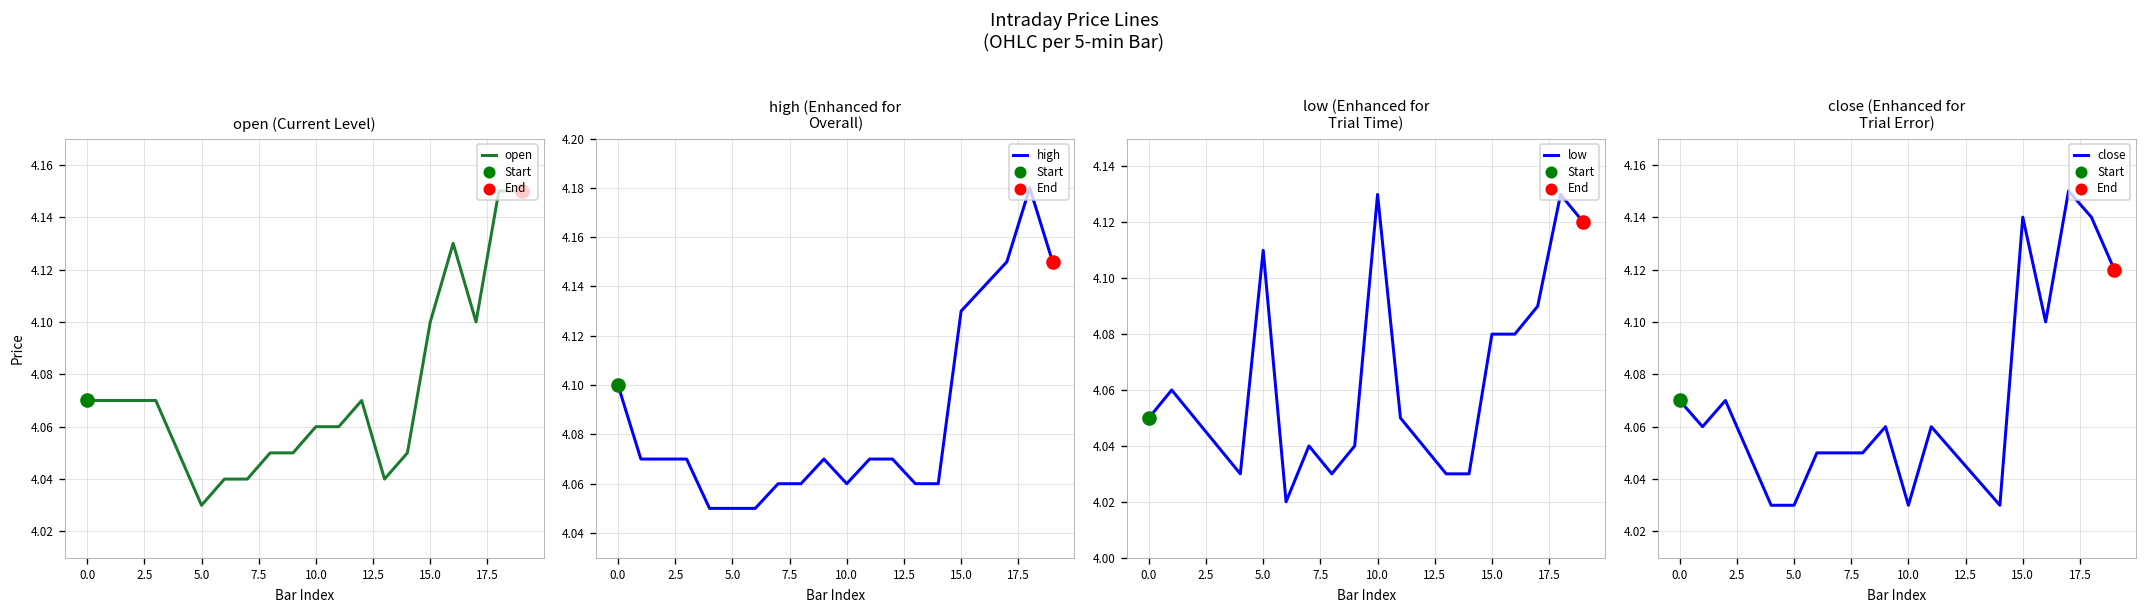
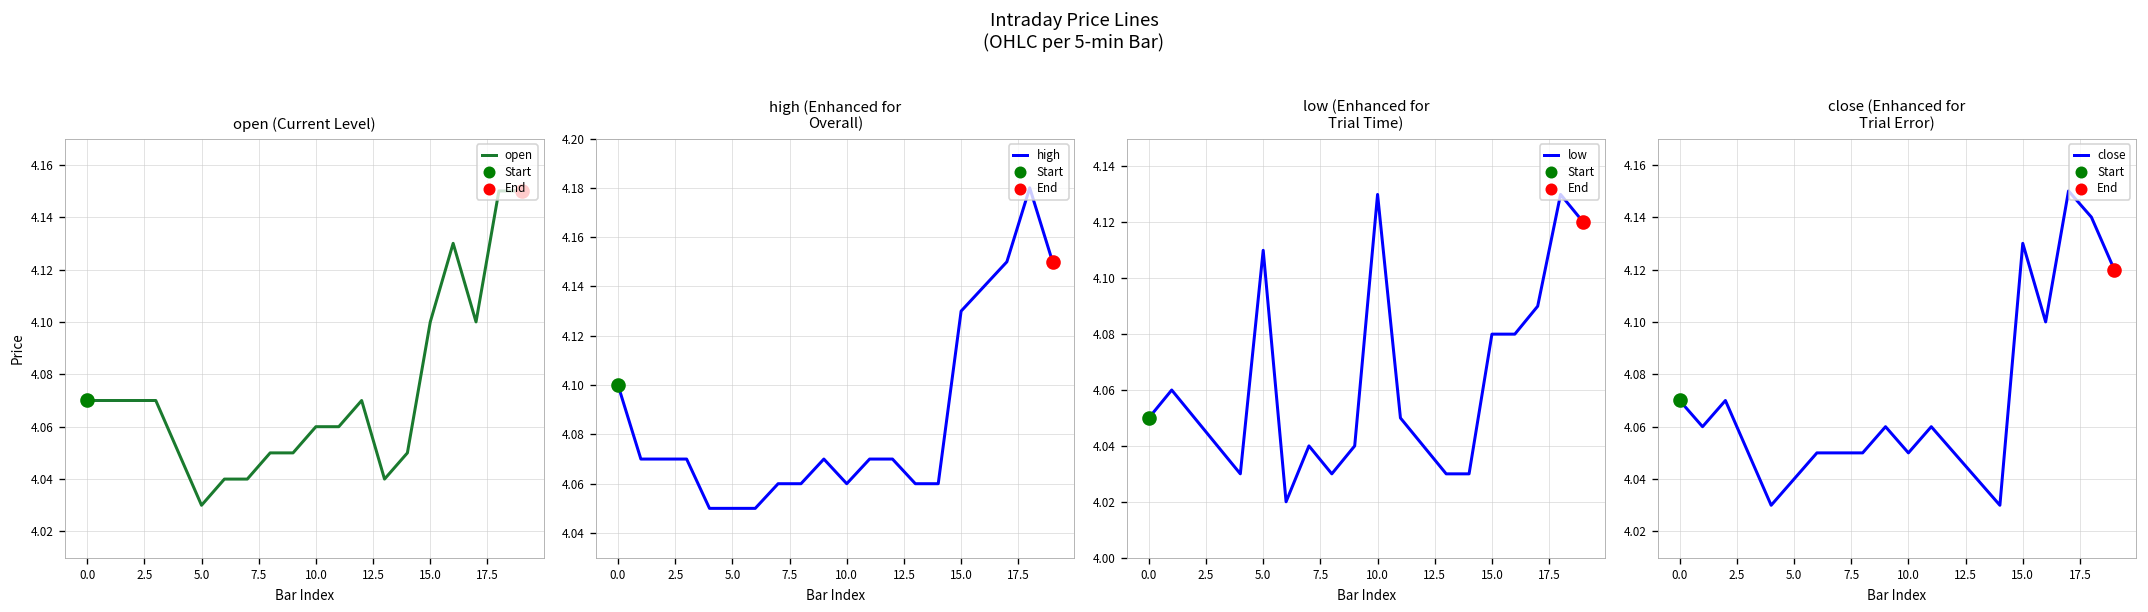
  {
    "high (Enhanced for Overall)": {
      "high": {
        "5.0": 4.050,
        "10.0": 4.060,
        "15.0": 4.130
      }
    },
    "low (Enhanced for Trial Time)": {
      "low": {
        "5.0": 4.110,
        "10.0": 4.130,
        "15.0": 4.080
      }
    },
    "close (Enhanced for Trial Error)": {
      "close": {
-       "5.0": 4.03,
-       "10.0": 4.03,
-       "15.0": 4.14
+       "5.0": 4.04,
+       "10.0": 4.05,
+       "15.0": 4.13
      }
    }
  }
